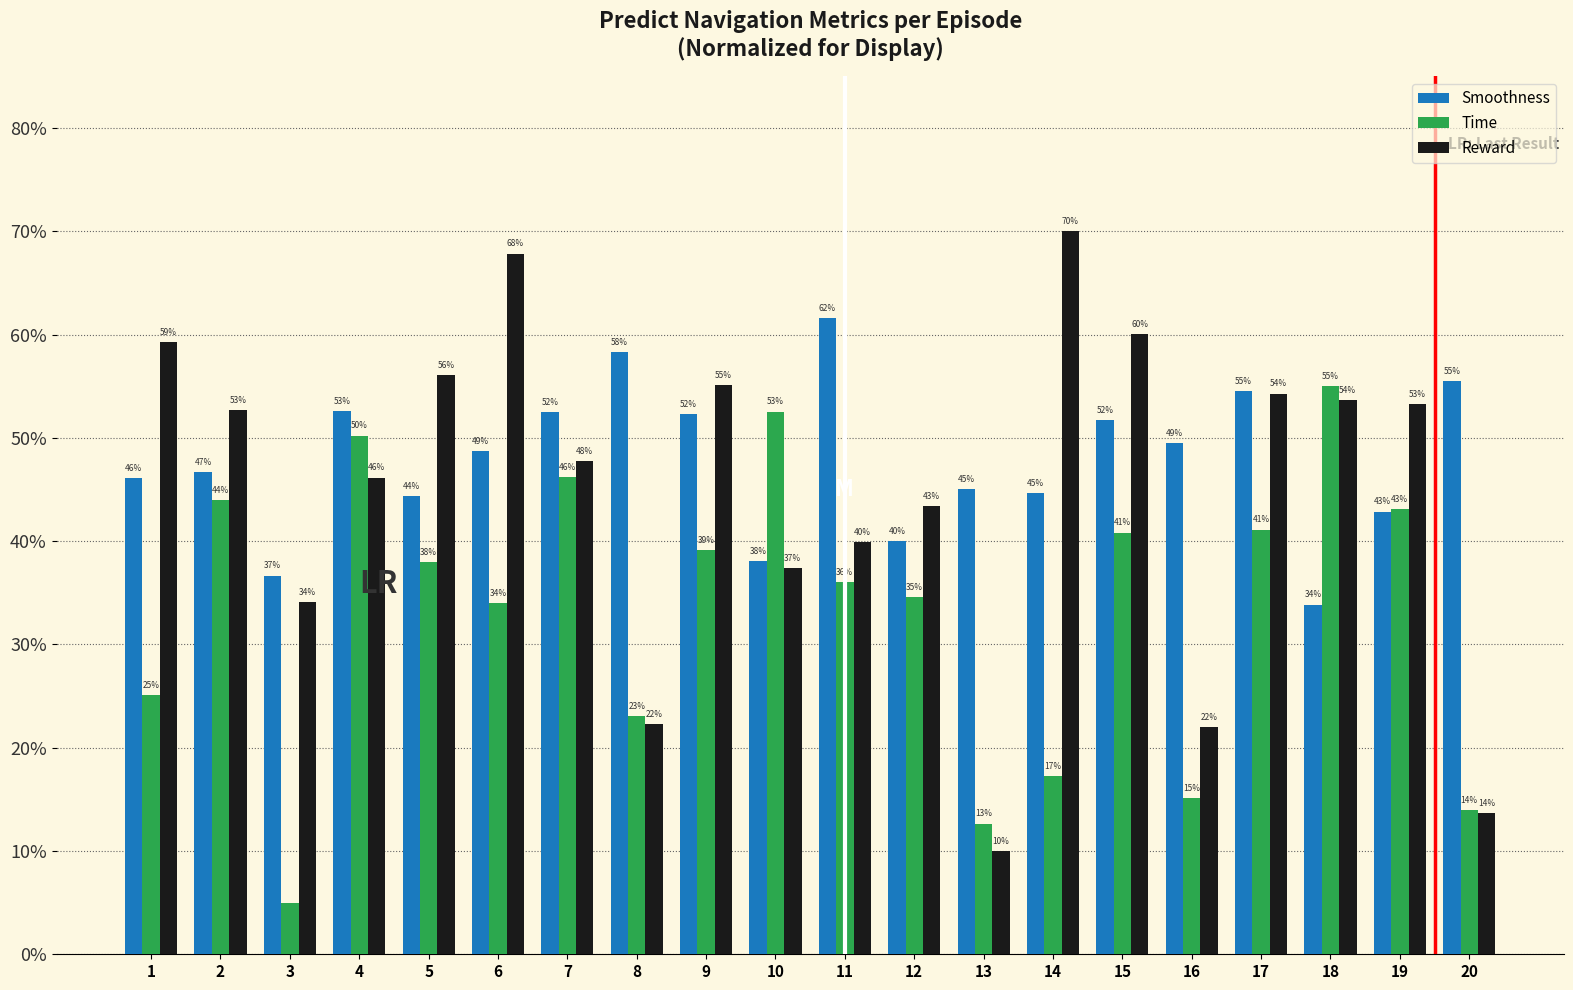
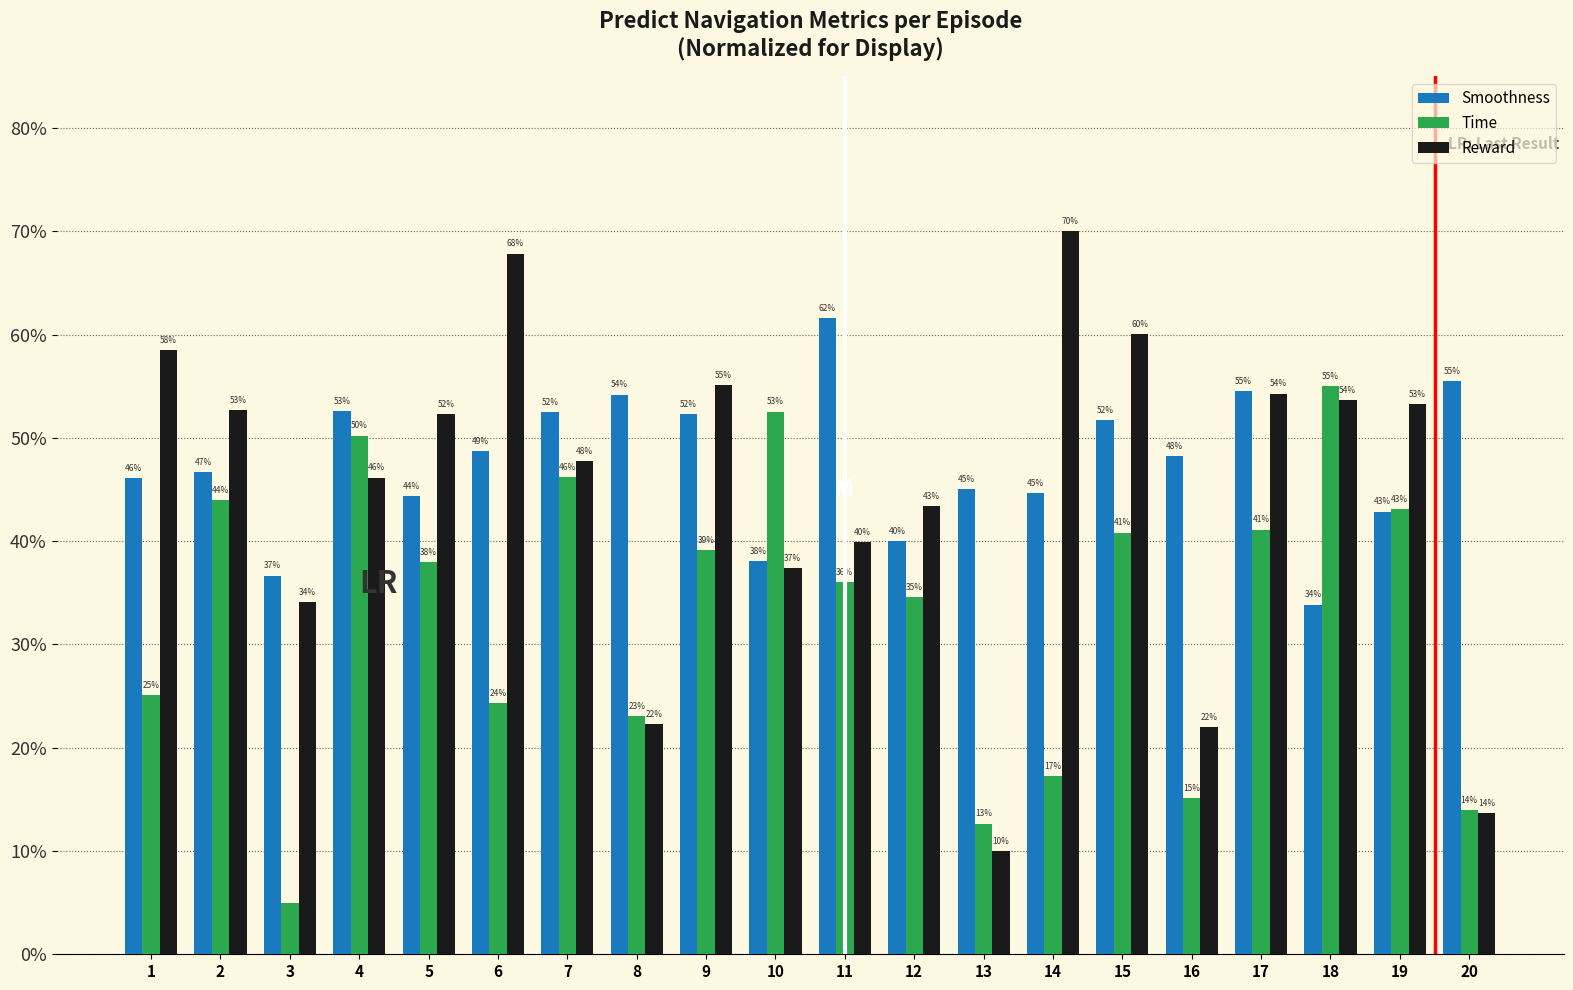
  {
    "Smoothness": {
      "1": "46%",
      "2": "47%",
      "3": "37%",
      "4": "53%",
      "5": "44%",
      "6": "49%",
      "7": "52%",
-     "8": "58%",
+     "8": "54%",
      "9": "52%",
      "10": "38%",
      "11": "62%",
      "12": "40%",
      "13": "45%",
      "14": "45%",
      "15": "52%",
-     "16": "49%",
+     "16": "48%",
      "17": "55%",
      "18": "34%",
      "19": "43%",
      "20": "55%"
    },
    "Time": {
      "1": "25%",
      "2": "44%",
      "4": "50%",
      "5": "38%",
-     "6": "34%",
+     "6": "24%",
      "7": "46%",
      "8": "23%",
      "9": "39%",
      "10": "53%",
      "11": "36%",
      "12": "35%",
      "13": "13%",
      "14": "17%",
      "15": "41%",
      "16": "15%",
      "17": "41%",
      "18": "55%",
      "19": "43%",
      "20": "14%"
    },
    "Reward": {
-     "1": "59%",
+     "1": "58%",
      "2": "53%",
      "3": "34%",
      "4": "46%",
-     "5": "56%",
+     "5": "52%",
      "6": "68%",
      "7": "48%",
      "8": "22%",
      "9": "55%",
      "10": "37%",
      "11": "40%",
      "12": "43%",
      "13": "10%",
      "14": "70%",
      "15": "60%",
      "16": "22%",
      "17": "54%",
      "18": "54%",
      "19": "53%",
      "20": "14%"
    }
  }
